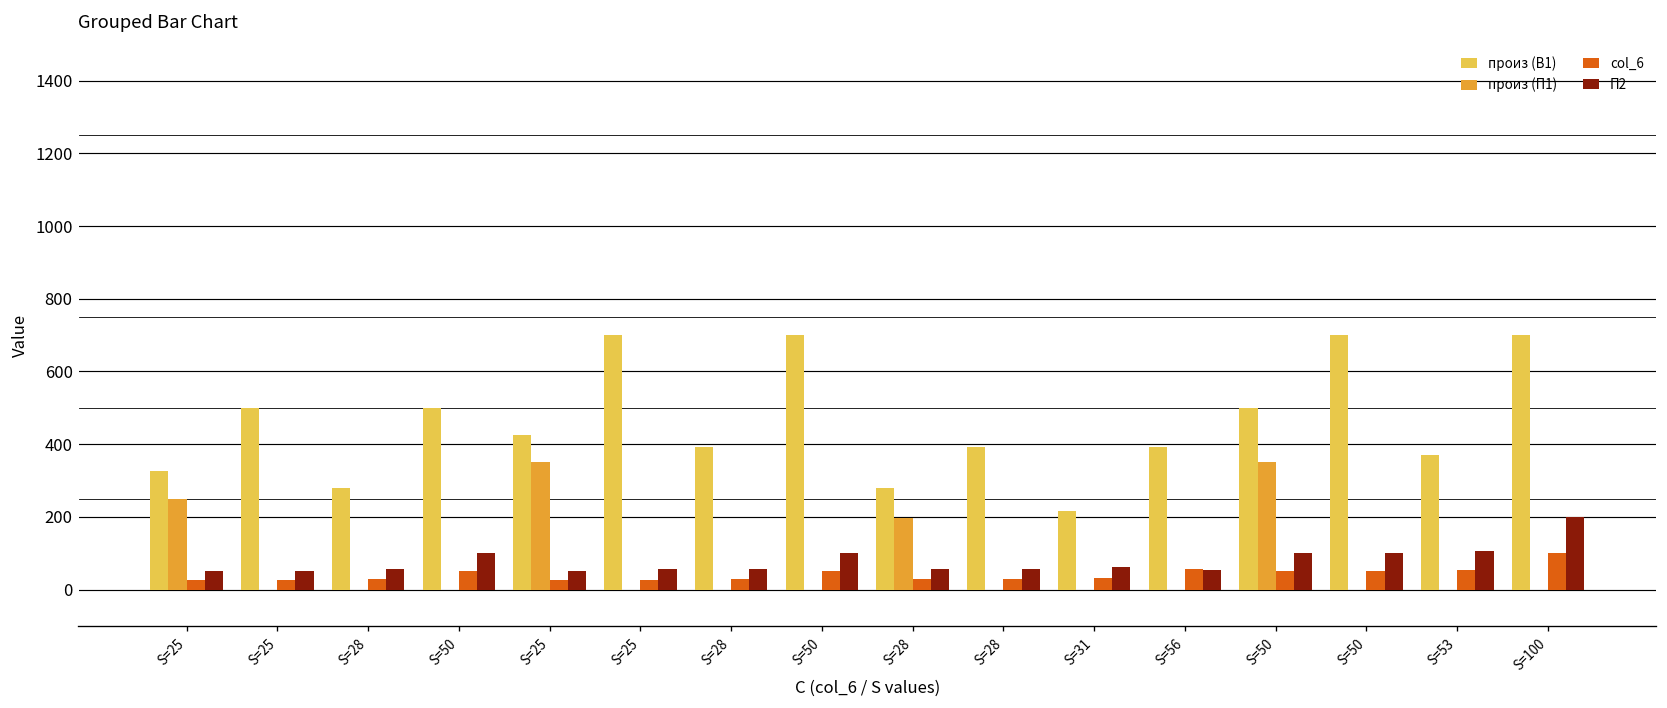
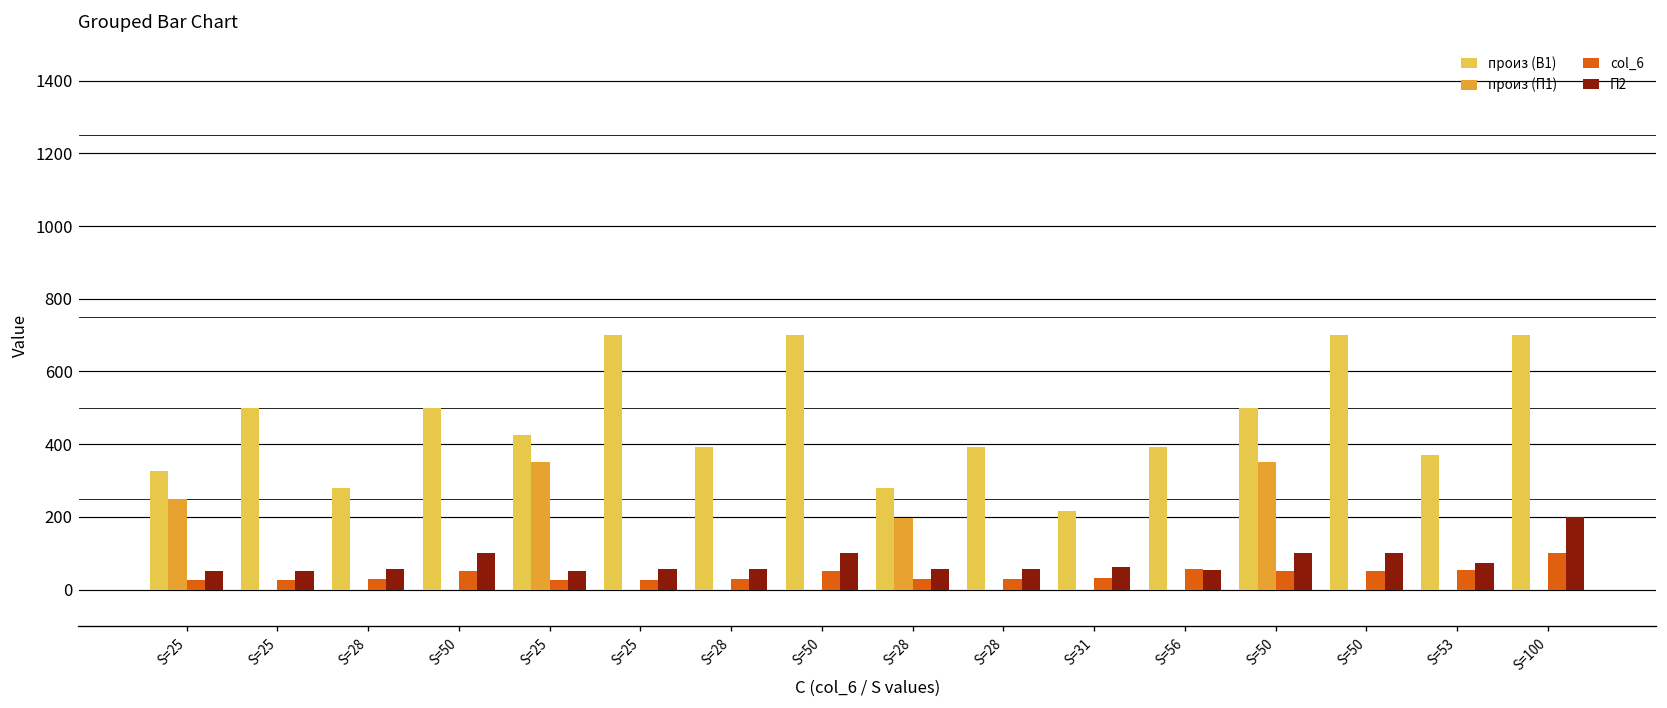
  {
    "col_6": {
      "S=31": 30,
      "S=56": 60,
      "S=53": 50,
      "S=100": 100
    },
    "П2": {
      "S=31": 60,
      "S=56": 50,
-     "S=53": 110,
+     "S=53": 70,
      "S=100": 200
    }
  }
